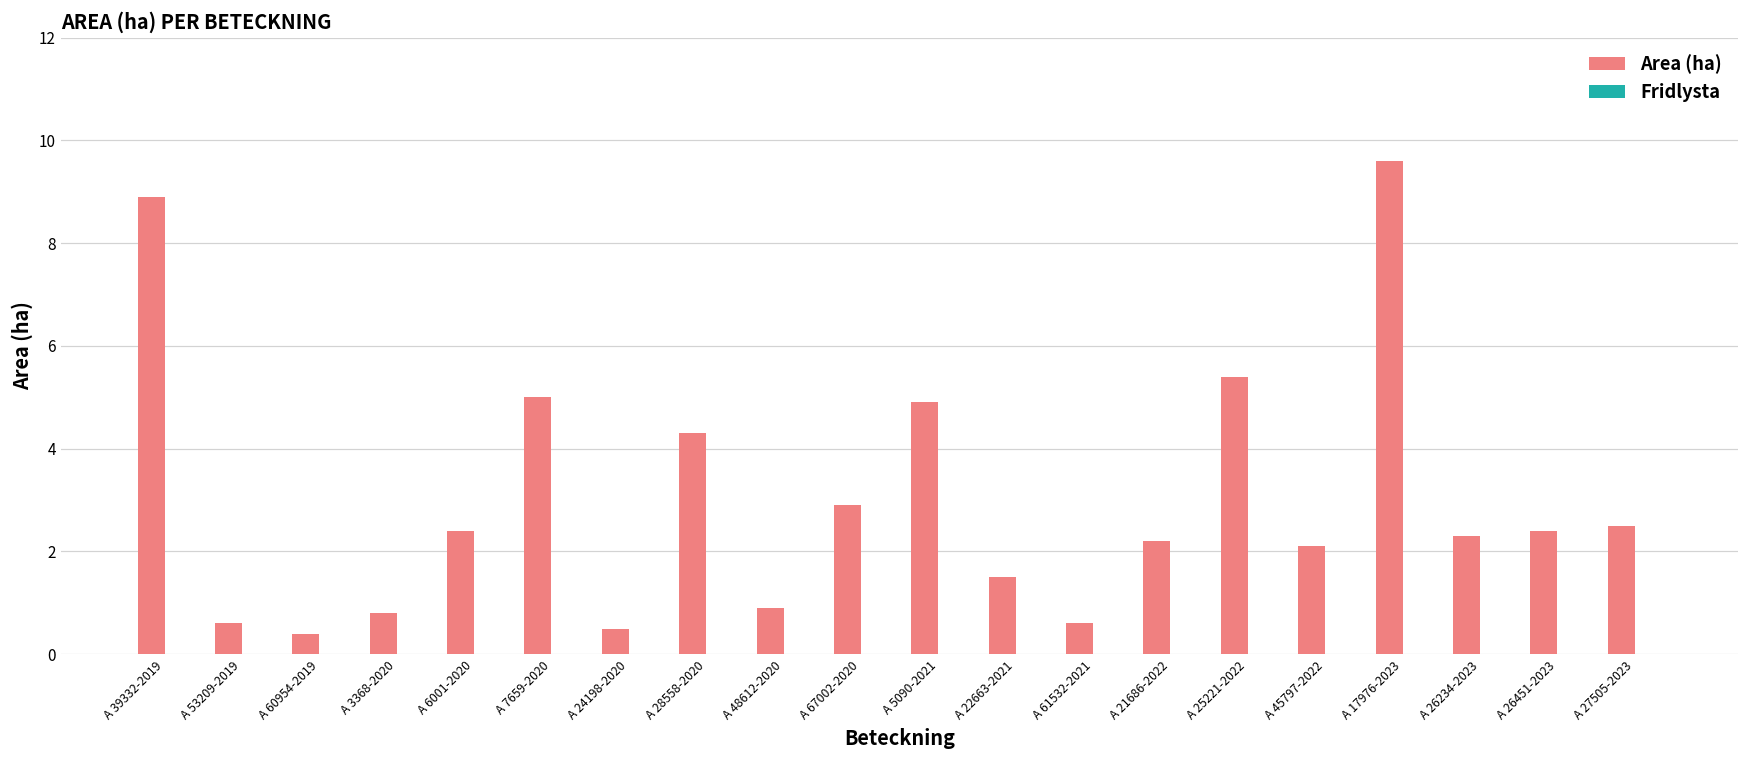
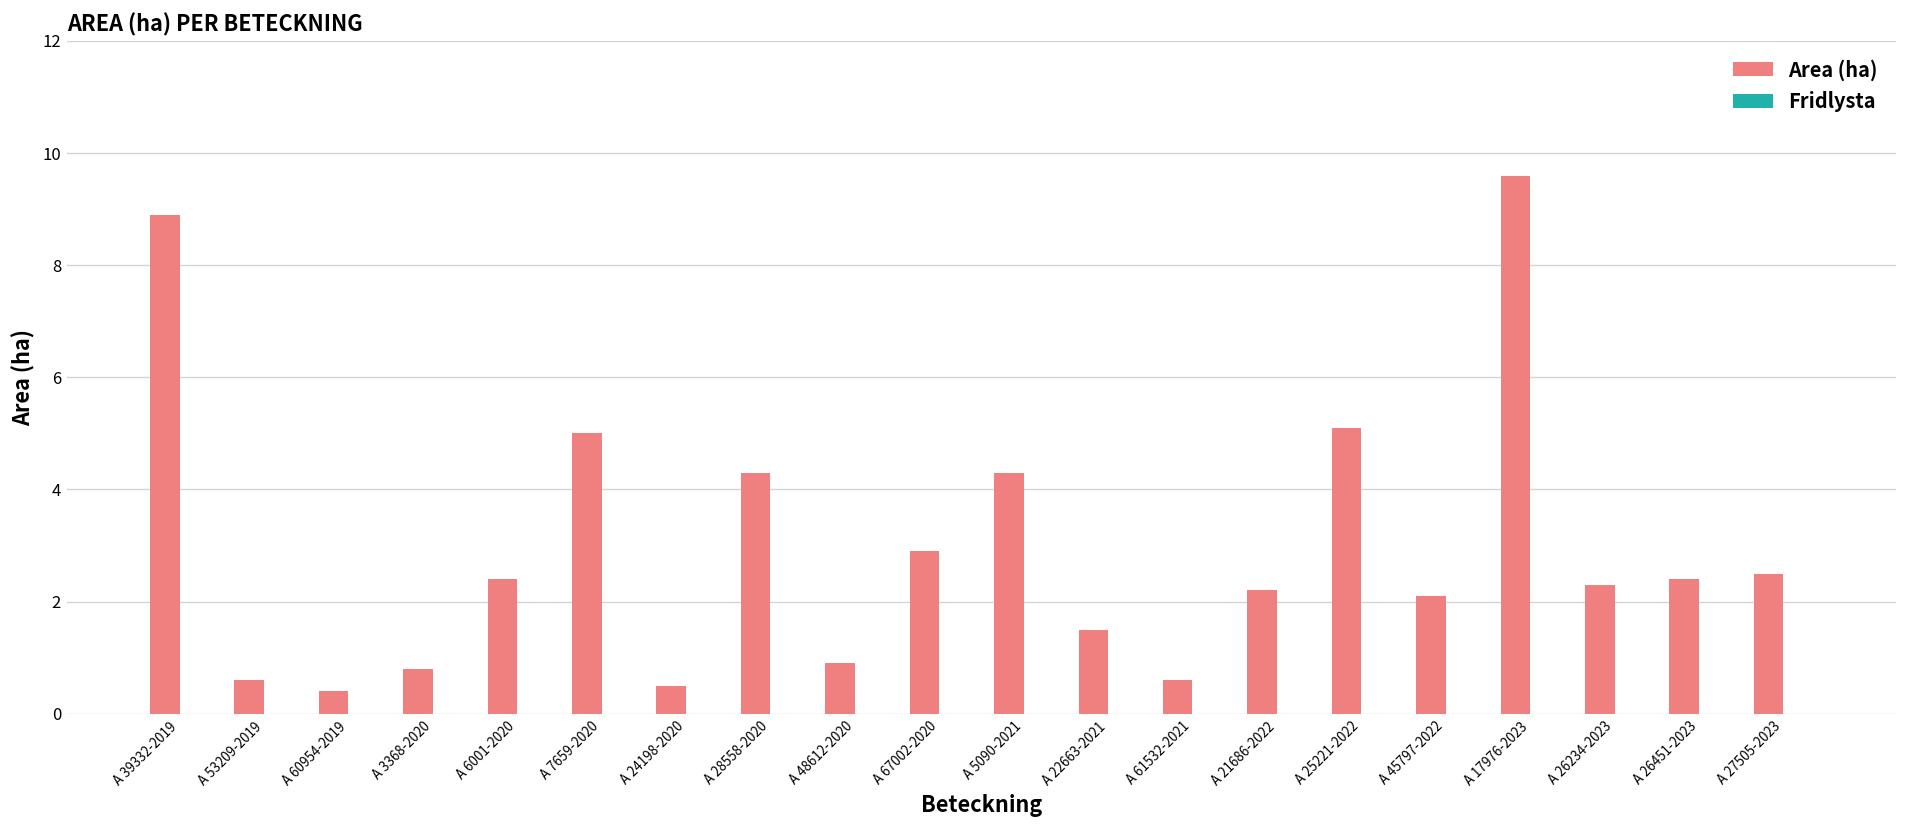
  {
    "Area (ha)": {
      "A 39332-2019": 8.9,
      "A 53209-2019": 0.6,
      "A 60954-2019": 0.4,
      "A 3368-2020": 0.8,
      "A 6001-2020": 2.4,
      "A 7659-2020": 5.0,
      "A 24198-2020": 0.5,
      "A 28558-2020": 4.3,
      "A 48612-2020": 0.9,
      "A 67002-2020": 2.9,
-     "A 5090-2021": 4.9,
+     "A 5090-2021": 4.3,
      "A 22663-2021": 1.5,
      "A 61532-2021": 0.6,
      "A 21686-2022": 2.2,
-     "A 25221-2022": 5.4,
+     "A 25221-2022": 5.1,
      "A 45797-2022": 2.1,
      "A 17976-2023": 9.6,
      "A 26234-2023": 2.3,
      "A 26451-2023": 2.4,
      "A 27505-2023": 2.5
    },
    "Fridlysta": {
      "A 39332-2019": 0.0,
      "A 53209-2019": 0.0,
      "A 60954-2019": 0.0,
      "A 3368-2020": 0.0,
      "A 6001-2020": 0.0,
      "A 7659-2020": 0.0,
      "A 24198-2020": 0.0,
      "A 28558-2020": 0.0,
      "A 48612-2020": 0.0,
      "A 67002-2020": 0.0,
      "A 5090-2021": 0.0,
      "A 22663-2021": 0.0,
      "A 61532-2021": 0.0,
      "A 21686-2022": 0.0,
      "A 25221-2022": 0.0,
      "A 45797-2022": 0.0,
      "A 17976-2023": 0.0,
      "A 26234-2023": 0.0,
      "A 26451-2023": 0.0,
      "A 27505-2023": 0.0
    }
  }
